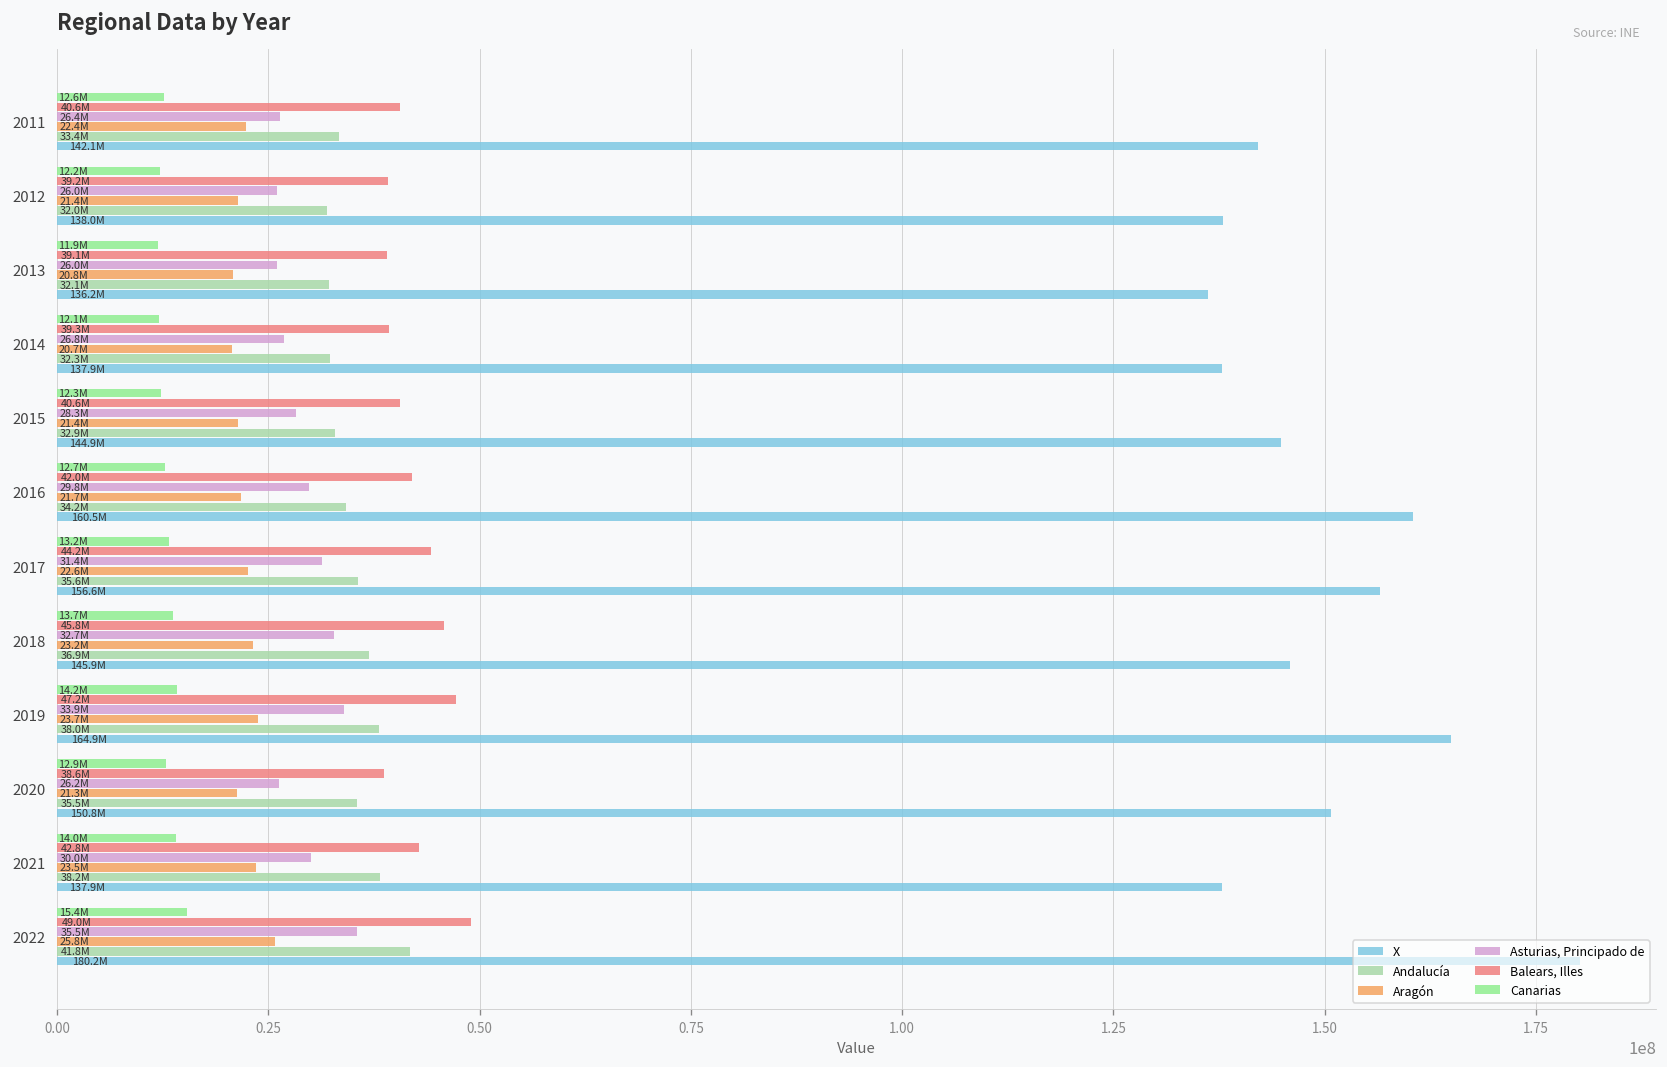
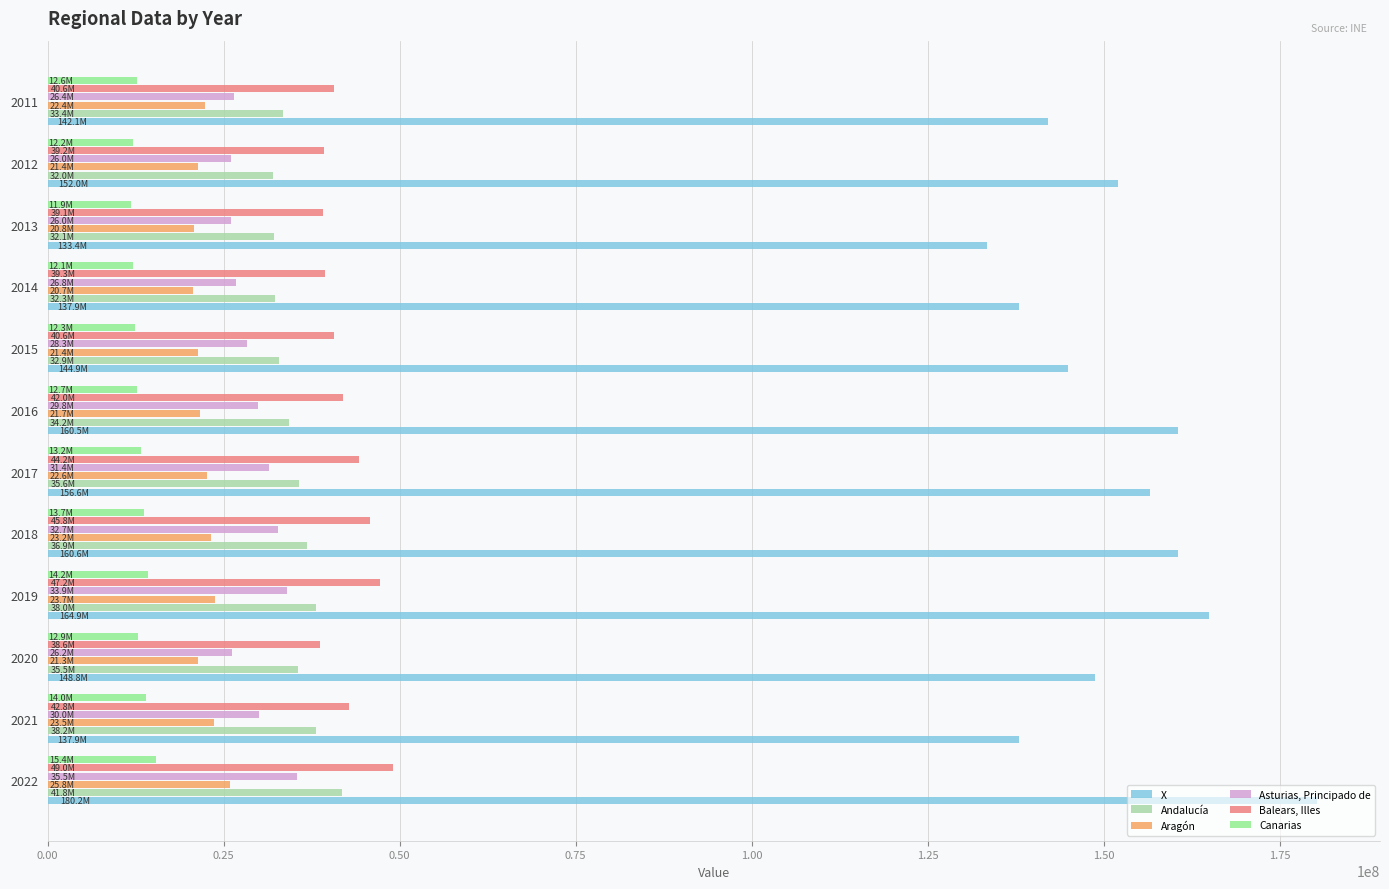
  {
    "X": {
      "2011": "142.1M",
-     "2012": "138.0M",
-     "2013": "136.2M",
+     "2012": "152.0M",
+     "2013": "133.4M",
      "2014": "137.9M",
      "2015": "144.9M",
      "2016": "160.5M",
      "2017": "156.6M",
-     "2018": "145.9M",
+     "2018": "160.6M",
      "2019": "164.9M",
-     "2020": "150.8M",
+     "2020": "148.8M",
      "2021": "137.9M"
    },
    "Asturias, Principado de": {
      "2011": "26.4M",
      "2012": "26.0M",
      "2013": "26.0M",
      "2014": "26.8M",
      "2015": "28.3M",
      "2016": "29.8M",
      "2017": "31.4M",
      "2018": "32.7M",
      "2019": "33.9M",
      "2020": "26.2M",
      "2021": "30.0M",
      "2022": "35.5M"
    }
  }
